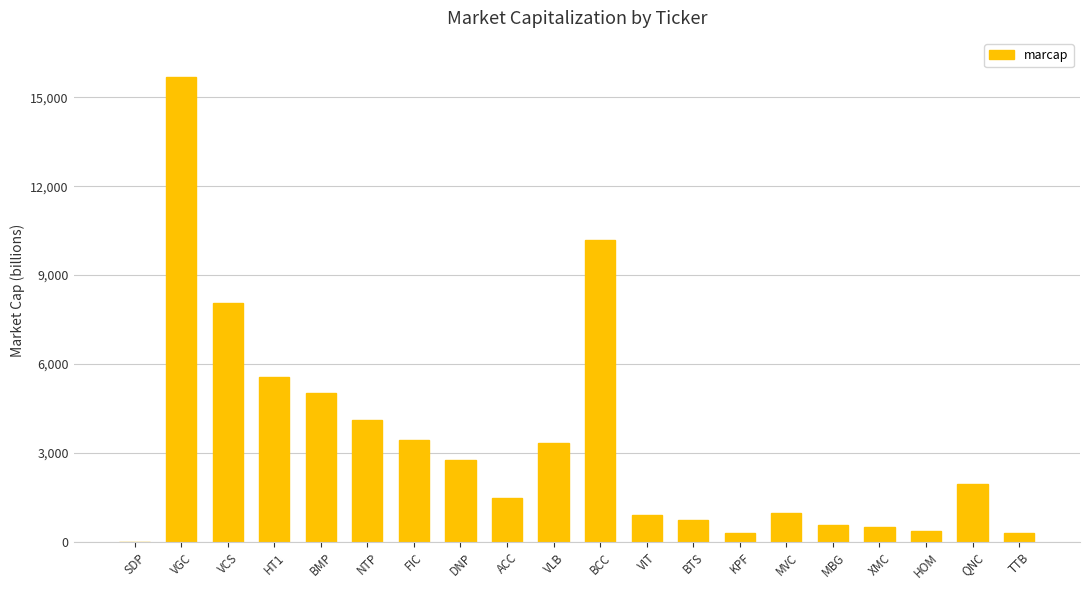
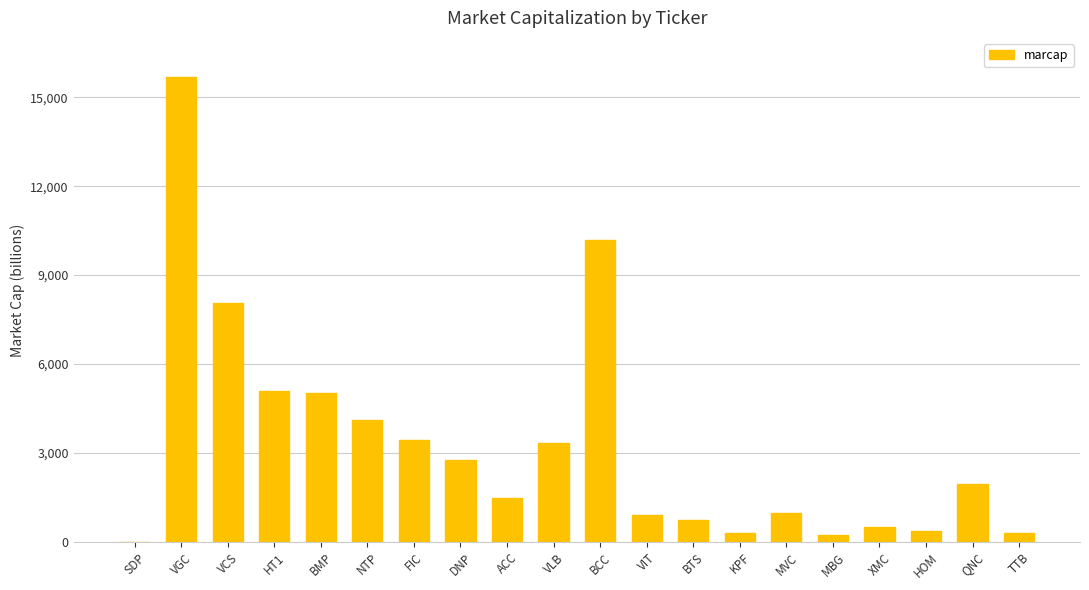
  {
    "VGC": "15,700",
    "VCS": "8,100",
-   "HT1": "5,600",
+   "HT1": "5,100",
    "BMP": "5,000",
    "NTP": "4,100",
    "FIC": "3,500",
    "DNP": "2,800",
    "ACC": "1,500",
    "VLB": "3,300",
    "BCC": "10,200",
    "VIT": "900",
    "BTS": "800",
    "KPF": "300",
    "MVC": "1,000",
-   "MBG": "600",
+   "MBG": "200",
    "XMC": "500",
    "HOM": "400",
    "QNC": "2,000",
    "TTB": "300"
  }
